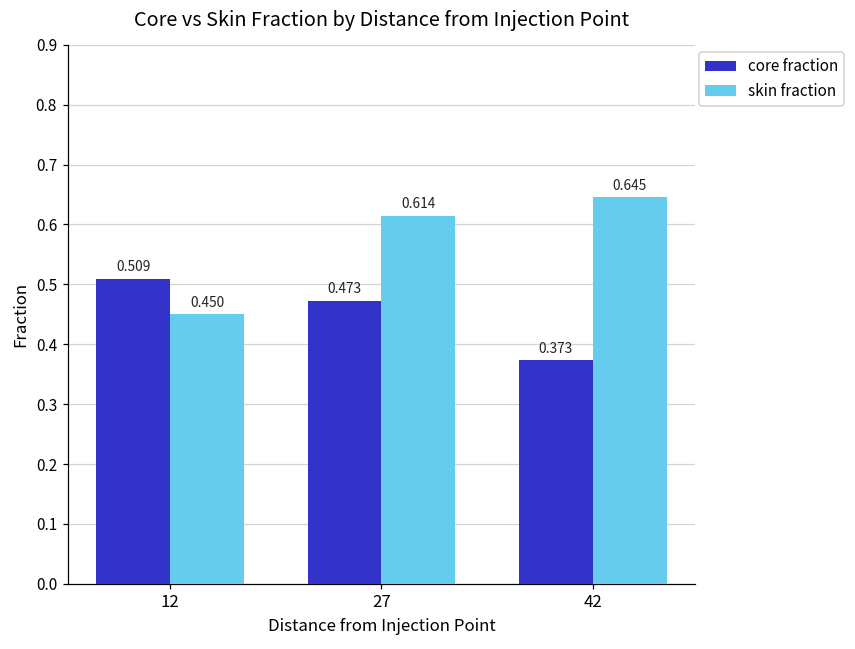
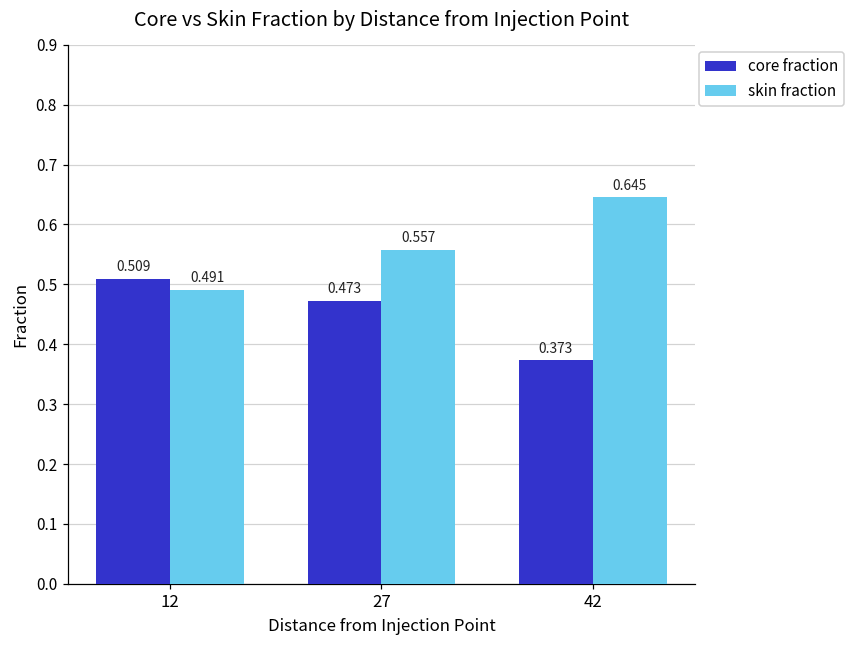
  {
    "core fraction": {
      "12": 0.509,
      "27": 0.473,
      "42": 0.373
    },
    "skin fraction": {
-     "12": 0.450,
-     "27": 0.614,
+     "12": 0.491,
+     "27": 0.557,
      "42": 0.645
    }
  }
